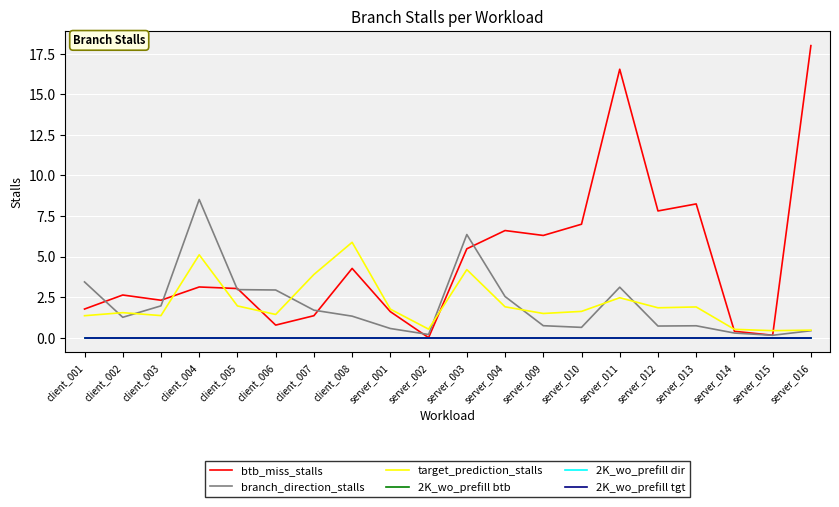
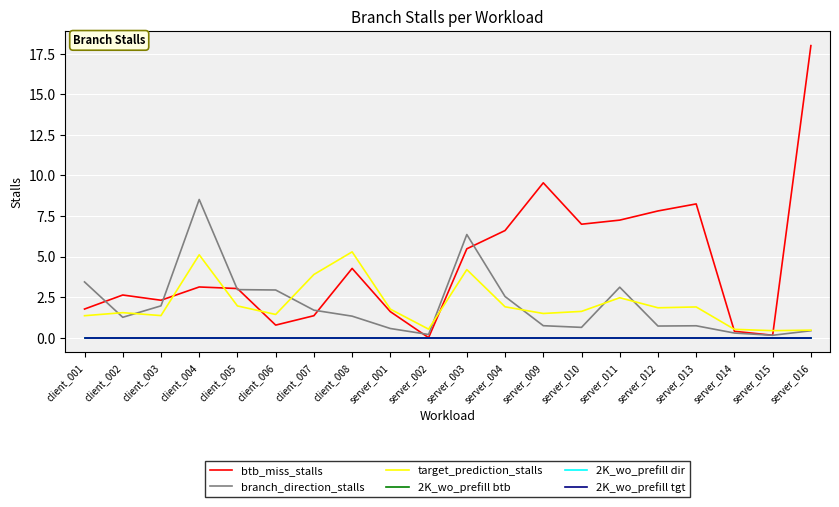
  {
    "btb_miss_stalls": {
      "client_001": 1.8,
      "client_002": 2.6,
      "client_003": 2.3,
      "client_004": 3.1,
      "client_006": 0.8,
      "client_007": 1.4,
      "client_008": 4.3,
      "server_003": 5.5,
      "server_004": 6.6,
-     "server_009": 6.3,
+     "server_009": 9.5,
      "server_010": 7.0,
-     "server_011": 16.5,
+     "server_011": 7.2,
      "server_012": 7.8,
      "server_013": 8.2,
      "server_016": 18.0
    },
    "branch_direction_stalls": {
      "client_001": 3.4,
      "client_002": 1.3,
      "client_003": 2.0,
      "client_004": 8.5,
      "client_006": 2.9,
      "client_007": 1.7,
      "client_008": 1.3,
      "server_001": 0.6,
      "server_002": 0.2,
      "server_003": 6.4,
      "server_004": 2.5,
      "server_009": 0.7,
      "server_010": 0.6,
      "server_011": 3.1,
      "server_012": 0.7,
      "server_013": 0.7
    },
    "target_prediction_stalls": {
      "client_001": 1.4,
      "client_002": 1.5,
      "client_003": 1.4,
      "client_004": 5.1,
      "client_005": 2.0,
      "client_006": 1.4,
      "client_007": 3.9,
-     "client_008": 5.9,
+     "client_008": 5.3,
      "server_002": 0.5,
      "server_003": 4.2,
      "server_004": 1.9,
      "server_009": 1.5,
      "server_010": 1.6,
      "server_011": 2.5,
      "server_012": 1.8,
      "server_013": 1.9,
      "server_015": 0.4
    },
    "2K_wo_prefill tgt": {
      "client_001": 0.0,
      "client_002": 0.0,
      "client_003": 0.0,
      "client_004": 0.0,
      "client_005": 0.0,
      "client_006": 0.0,
      "client_007": 0.0,
      "client_008": 0.0,
      "server_001": 0.0,
      "server_003": 0.0,
      "server_004": 0.0,
      "server_009": 0.0,
      "server_010": 0.0,
      "server_011": 0.0,
      "server_012": 0.0,
      "server_013": 0.0,
      "server_014": 0.0,
      "server_016": 0.0
    }
  }
